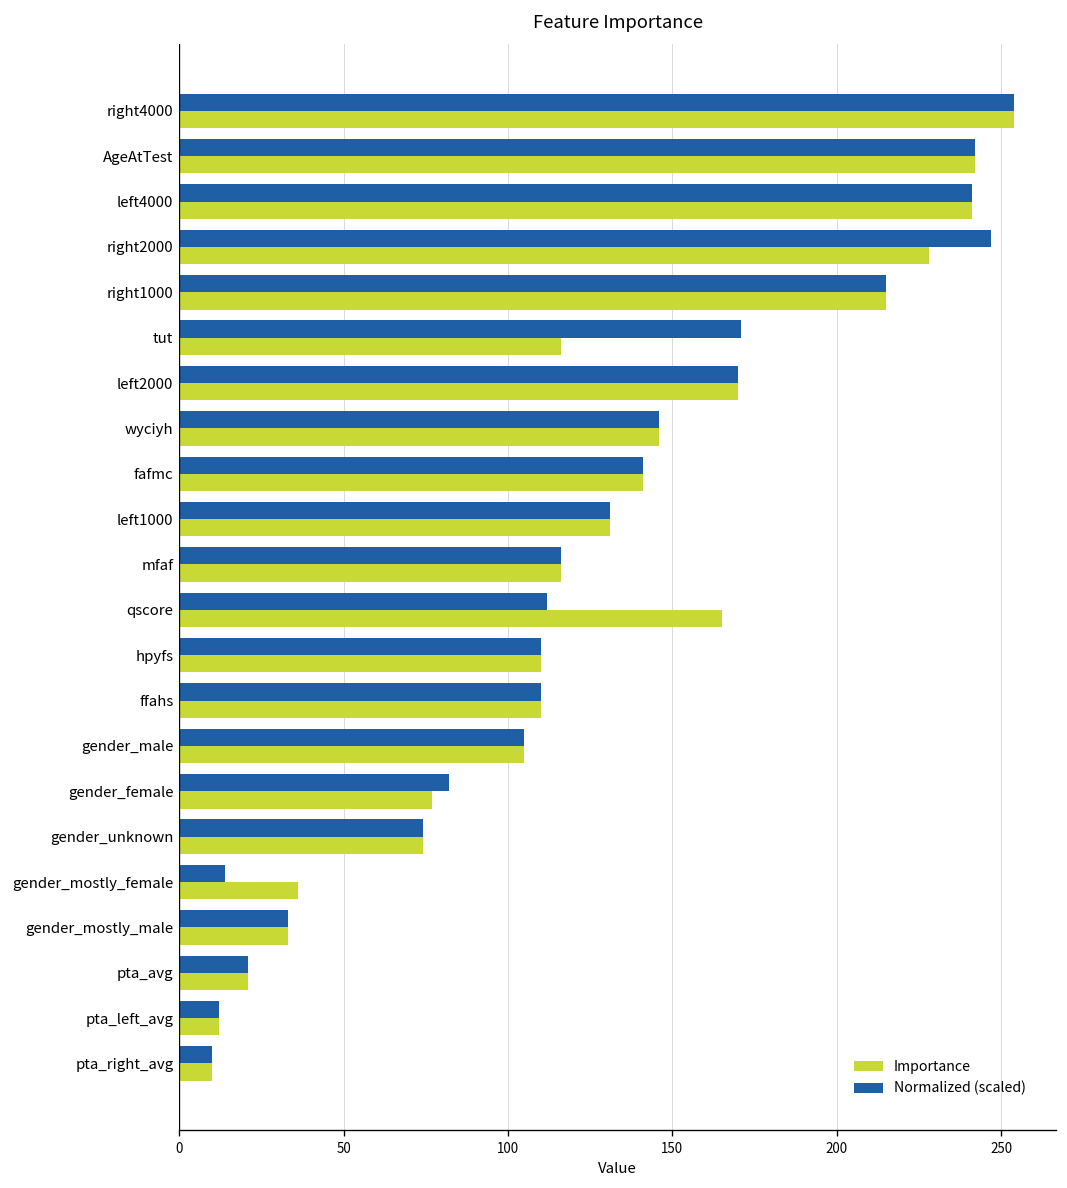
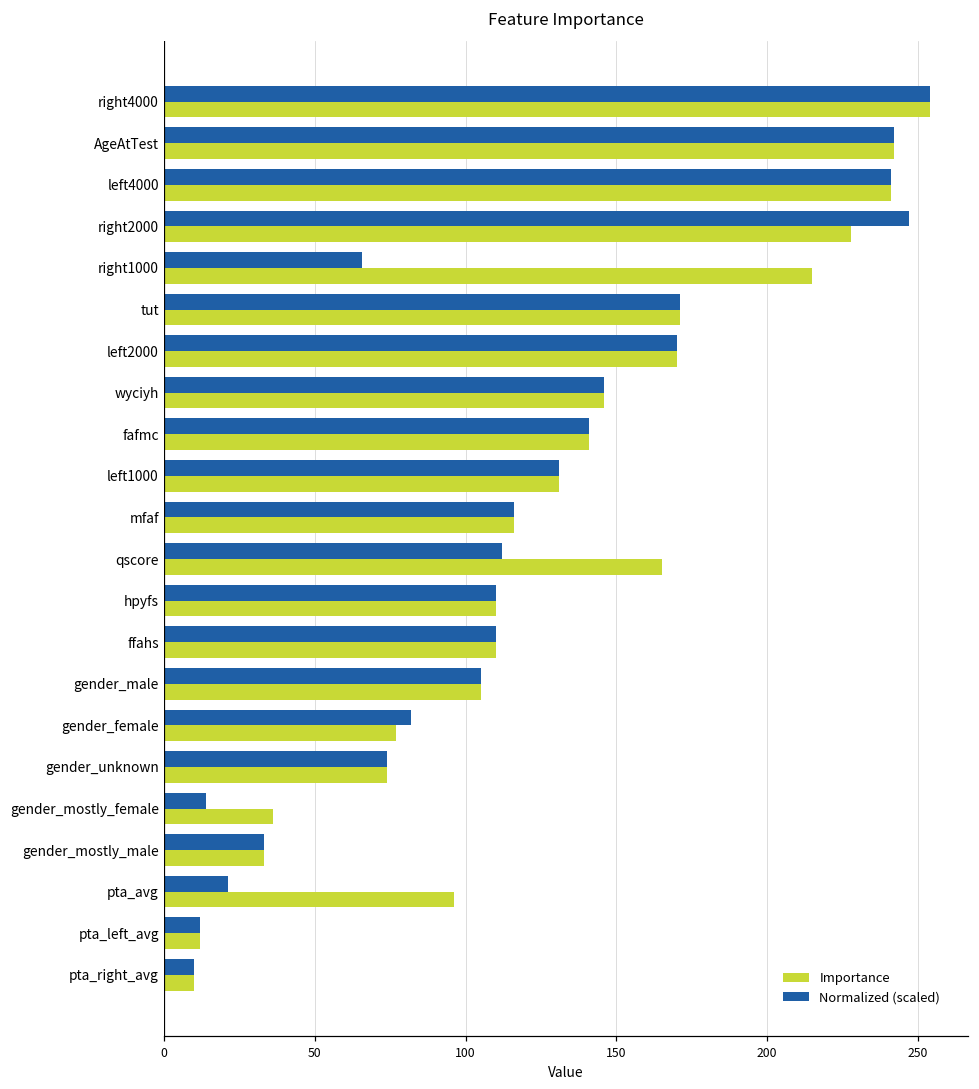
  {
    "Importance": {
      "right4000": 254,
      "AgeAtTest": 242,
      "left4000": 241,
      "right2000": 228,
      "right1000": 215,
-     "tut": 116,
+     "tut": 171,
      "left2000": 170,
      "wyciyh": 146,
      "fafmc": 141,
      "left1000": 131,
      "mfaf": 116,
      "qscore": 165,
      "hpyfs": 110,
      "ffahs": 110,
      "gender_male": 105,
      "gender_female": 77,
      "gender_unknown": 74,
      "gender_mostly_female": 36,
      "gender_mostly_male": 33,
-     "pta_avg": 21,
+     "pta_avg": 96,
      "pta_left_avg": 12,
      "pta_right_avg": 10
    },
    "Normalized (scaled)": {
      "right4000": 254,
      "AgeAtTest": 242,
      "left4000": 241,
      "right2000": 247,
-     "right1000": 215,
+     "right1000": 66,
      "tut": 171,
      "left2000": 170,
      "wyciyh": 146,
      "fafmc": 141,
      "left1000": 131,
      "mfaf": 116,
      "qscore": 112,
      "hpyfs": 110,
      "ffahs": 110,
      "gender_male": 105,
      "gender_female": 82,
      "gender_unknown": 74,
      "gender_mostly_female": 14,
      "gender_mostly_male": 33,
      "pta_avg": 21,
      "pta_left_avg": 12,
      "pta_right_avg": 10
    }
  }
